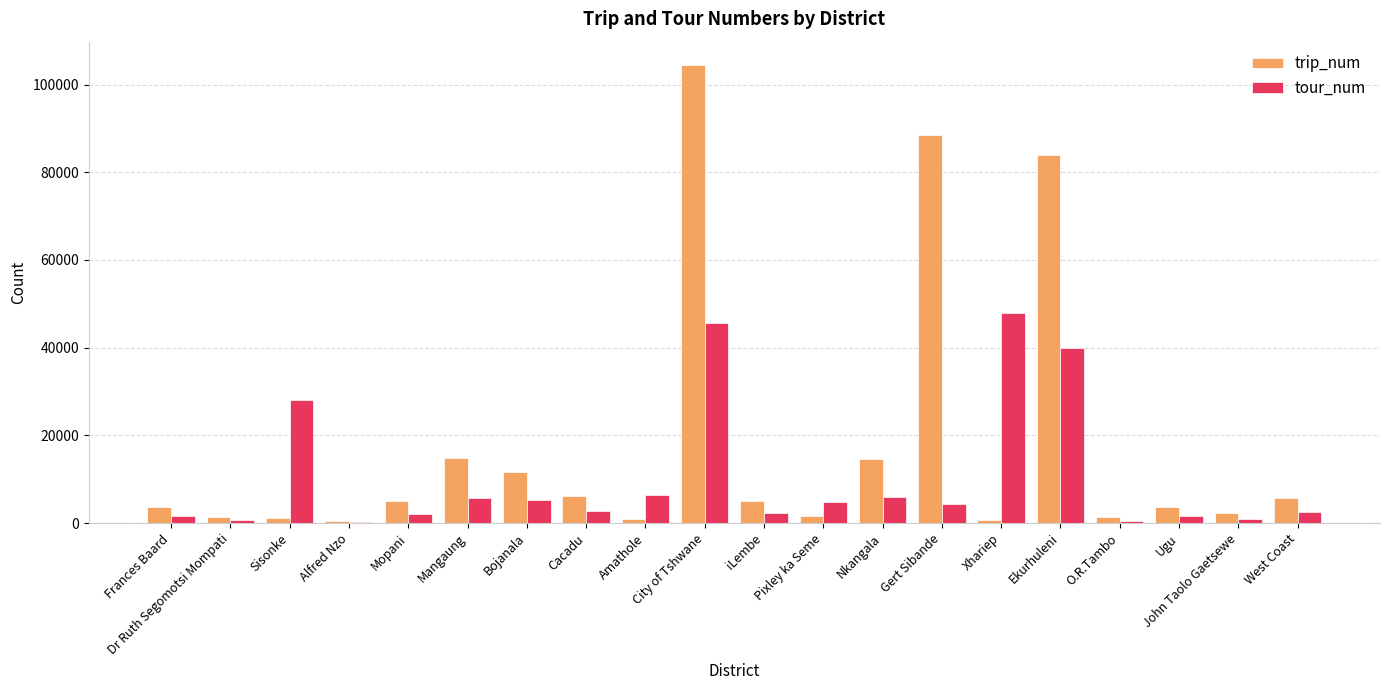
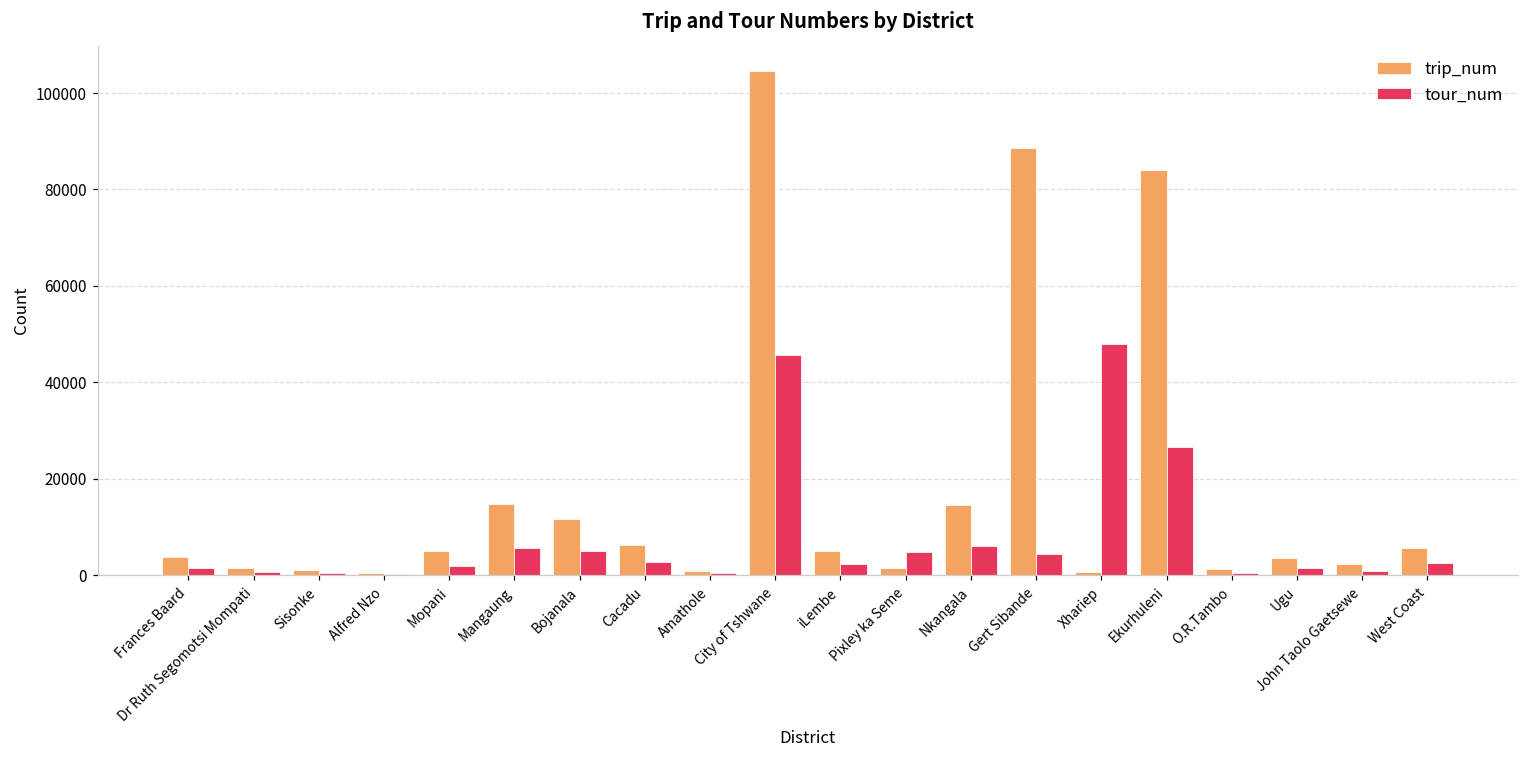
  {
    "trip_num": {
      "Frances Baard": 4000,
      "Dr Ruth Segomotsi Mompati": 1000,
      "Sisonke": 1000,
      "Mopani": 5000,
      "Mangaung": 15000,
      "Bojanala": 12000,
      "Cacadu": 6000,
      "Amathole": 1000,
      "City of Tshwane": 105000,
      "iLembe": 5000,
      "Pixley ka Seme": 2000,
      "Nkangala": 15000,
      "Gert Sibande": 89000,
      "Xhariep": 1000,
      "Ekurhuleni": 84000,
      "O.R.Tambo": 1000,
      "Ugu": 4000,
      "John Taolo Gaetsewe": 2000,
      "West Coast": 6000
    },
    "tour_num": {
      "Frances Baard": 2000,
      "Dr Ruth Segomotsi Mompati": 1000,
-     "Sisonke": 28000,
+     "Sisonke": 0,
      "Mopani": 2000,
      "Mangaung": 6000,
      "Bojanala": 5000,
      "Cacadu": 3000,
-     "Amathole": 6000,
+     "Amathole": 0,
      "City of Tshwane": 46000,
      "iLembe": 2000,
      "Pixley ka Seme": 5000,
      "Nkangala": 6000,
      "Gert Sibande": 4000,
      "Xhariep": 48000,
-     "Ekurhuleni": 40000,
+     "Ekurhuleni": 27000,
      "Ugu": 2000,
      "John Taolo Gaetsewe": 1000,
      "West Coast": 3000
    }
  }
